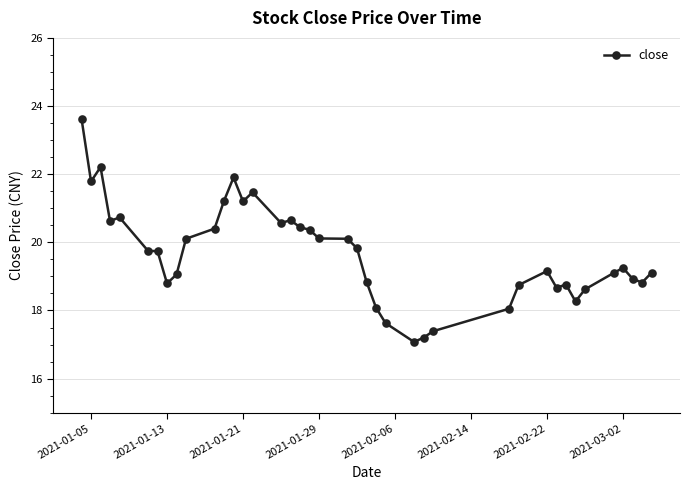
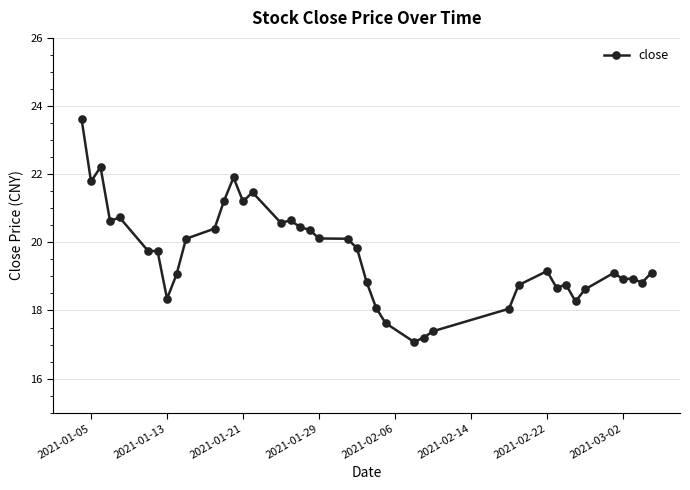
  {
    "2021-01-05": 21.8,
-   "2021-01-13": 18.8,
+   "2021-01-13": 18.3,
    "2021-01-21": 21.2,
    "2021-01-29": 20.1,
    "2021-02-22": 19.2,
-   "2021-03-02": 19.2
+   "2021-03-02": 18.9
  }
